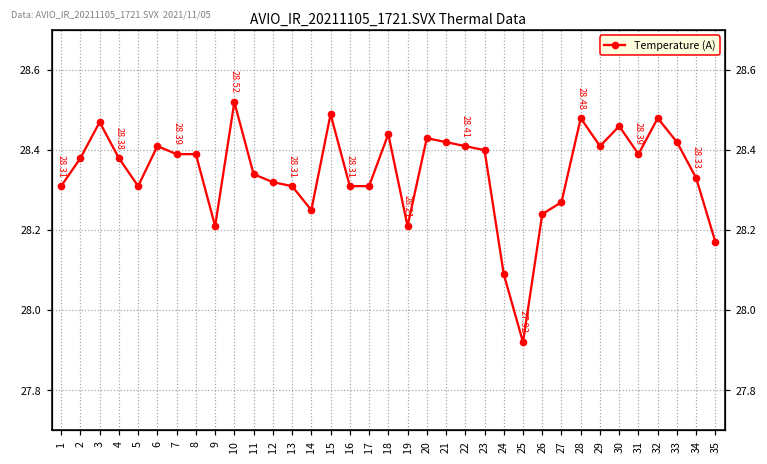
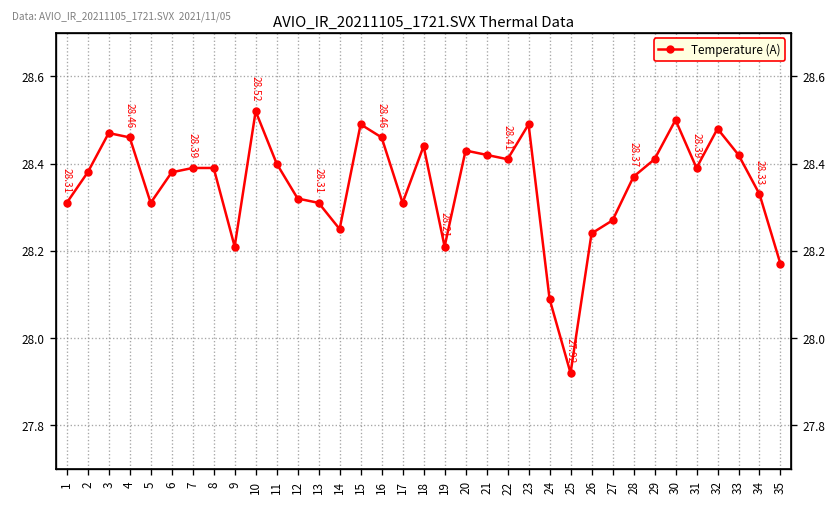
  {
    "1": 28.31,
-   "4": 28.38,
-   "6": 28.41,
+   "4": 28.46,
+   "6": 28.38,
    "7": 28.39,
    "10": 28.52,
-   "11": 28.34,
+   "11": 28.40,
    "13": 28.31,
-   "16": 28.31,
+   "16": 28.46,
    "19": 28.21,
    "22": 28.41,
-   "23": 28.40,
+   "23": 28.49,
    "25": 27.92,
-   "28": 28.48,
-   "30": 28.46,
+   "28": 28.37,
+   "30": 28.50,
    "31": 28.39,
    "34": 28.33
  }
